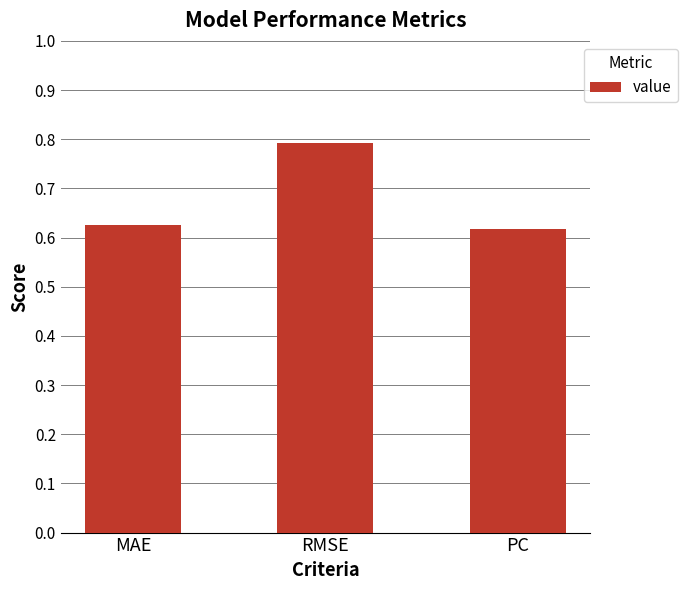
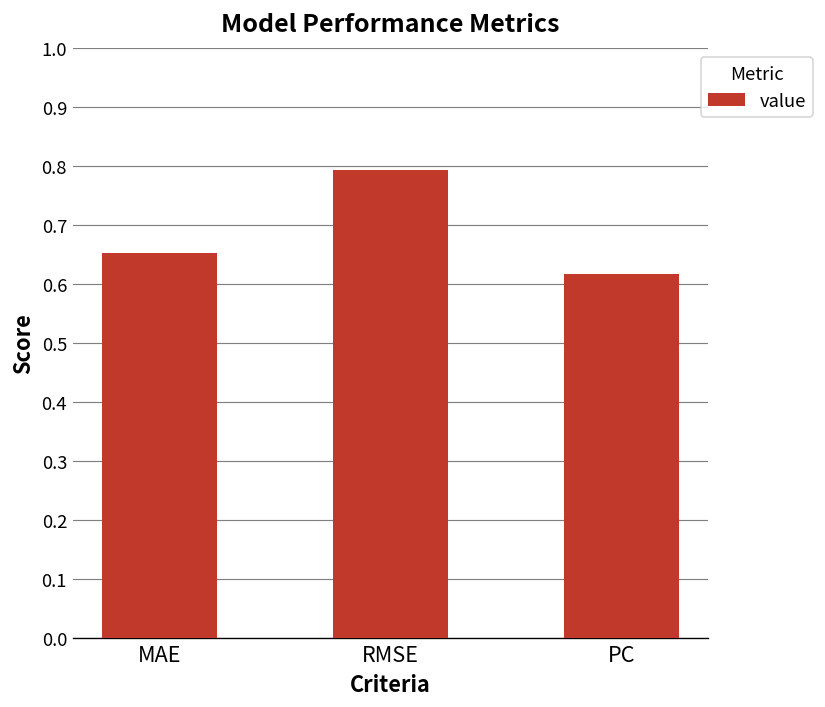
  {
-   "MAE": 0.62,
+   "MAE": 0.65,
    "RMSE": 0.79,
    "PC": 0.62
  }
